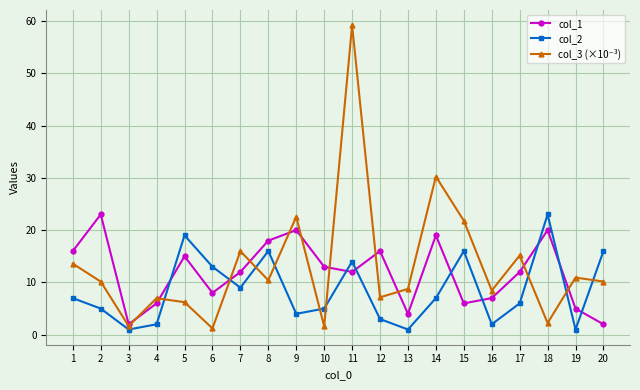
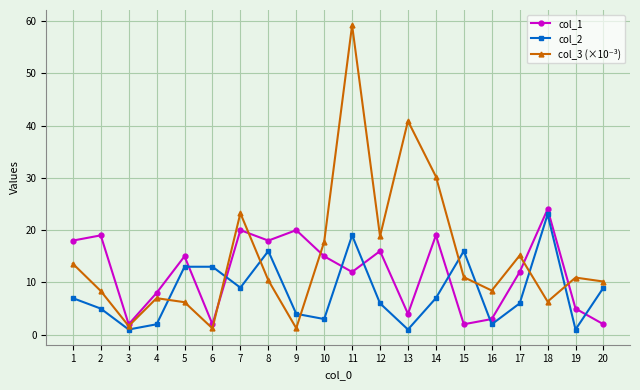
  {
    "col_1": {
-     "1": 16,
-     "2": 23,
-     "4": 6,
+     "1": 18,
+     "2": 19,
+     "4": 8,
      "5": 15,
-     "6": 8,
-     "7": 12,
+     "6": 2,
+     "7": 20,
      "8": 18,
      "9": 20,
-     "10": 13,
+     "10": 15,
      "11": 12,
      "12": 16,
      "13": 4,
      "14": 19,
-     "15": 6,
-     "16": 7,
+     "15": 2,
+     "16": 3,
      "17": 12,
-     "18": 20,
+     "18": 24,
      "19": 5,
      "20": 2
    },
    "col_2": {
      "1": 7,
      "2": 5,
      "3": 1,
      "4": 2,
-     "5": 19,
+     "5": 13,
      "6": 13,
      "7": 9,
      "8": 16,
      "9": 4,
-     "10": 5,
-     "11": 14,
-     "12": 3,
+     "10": 3,
+     "11": 19,
+     "12": 6,
      "13": 1,
      "14": 7,
      "15": 16,
      "16": 2,
      "17": 6,
      "18": 23,
      "19": 1,
-     "20": 16
+     "20": 9
    },
    "col_3 (×10⁻³)": {
      "1": 14,
-     "2": 10,
+     "2": 8,
      "4": 7,
      "5": 6,
      "6": 1,
-     "7": 16,
+     "7": 23,
      "8": 10,
-     "9": 23,
-     "10": 2,
+     "9": 1,
+     "10": 18,
      "11": 59,
-     "12": 7,
-     "13": 9,
+     "12": 19,
+     "13": 41,
      "14": 30,
-     "15": 22,
+     "15": 11,
      "16": 8,
      "17": 15,
-     "18": 2,
+     "18": 6,
      "19": 11,
      "20": 10
    }
  }
